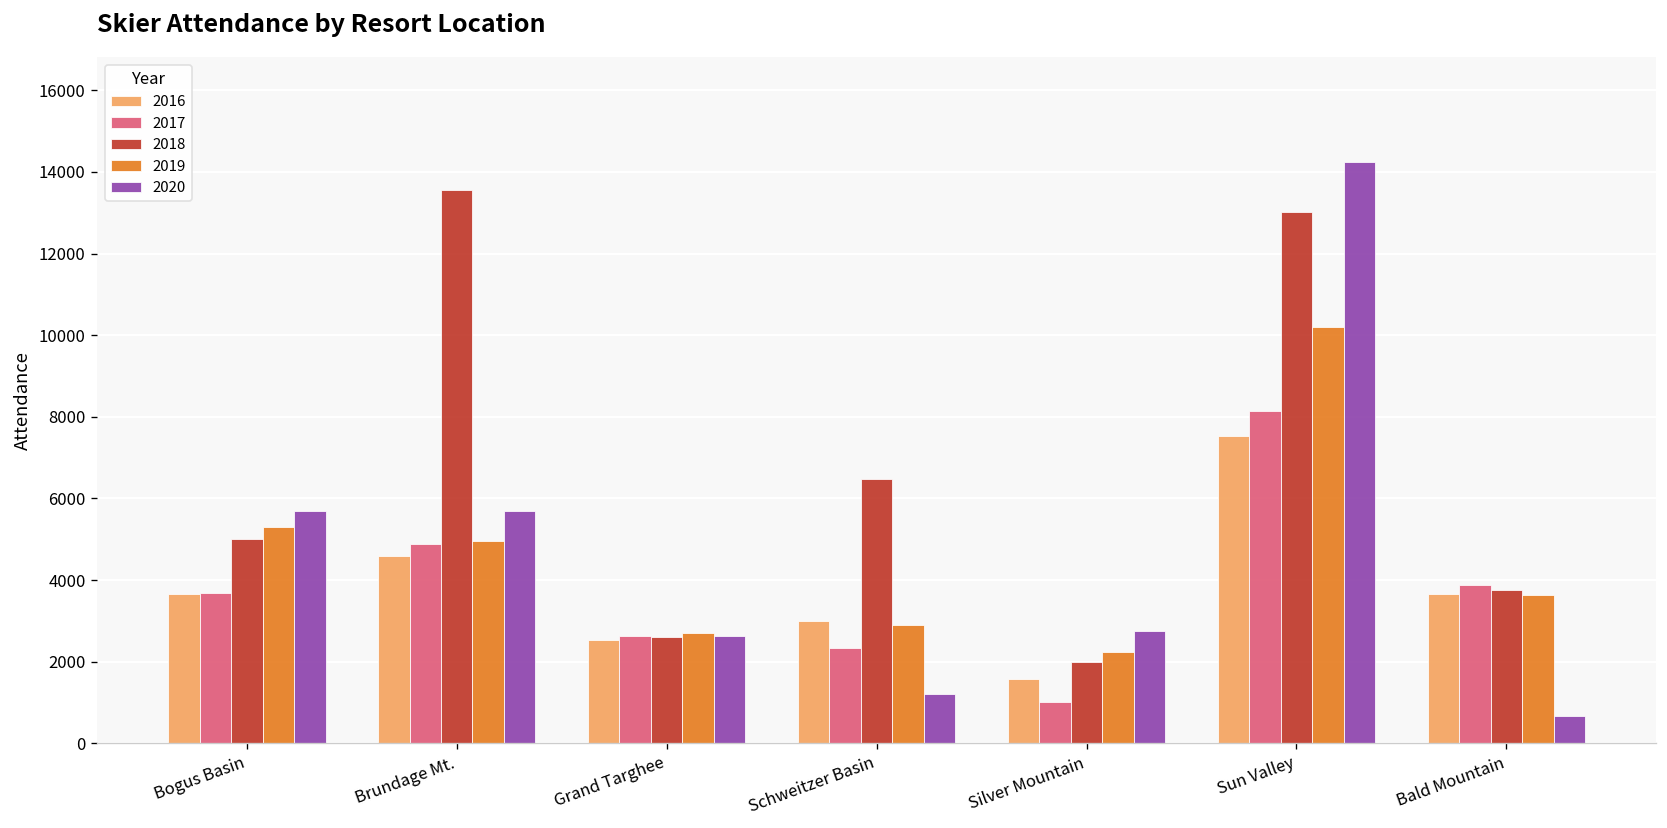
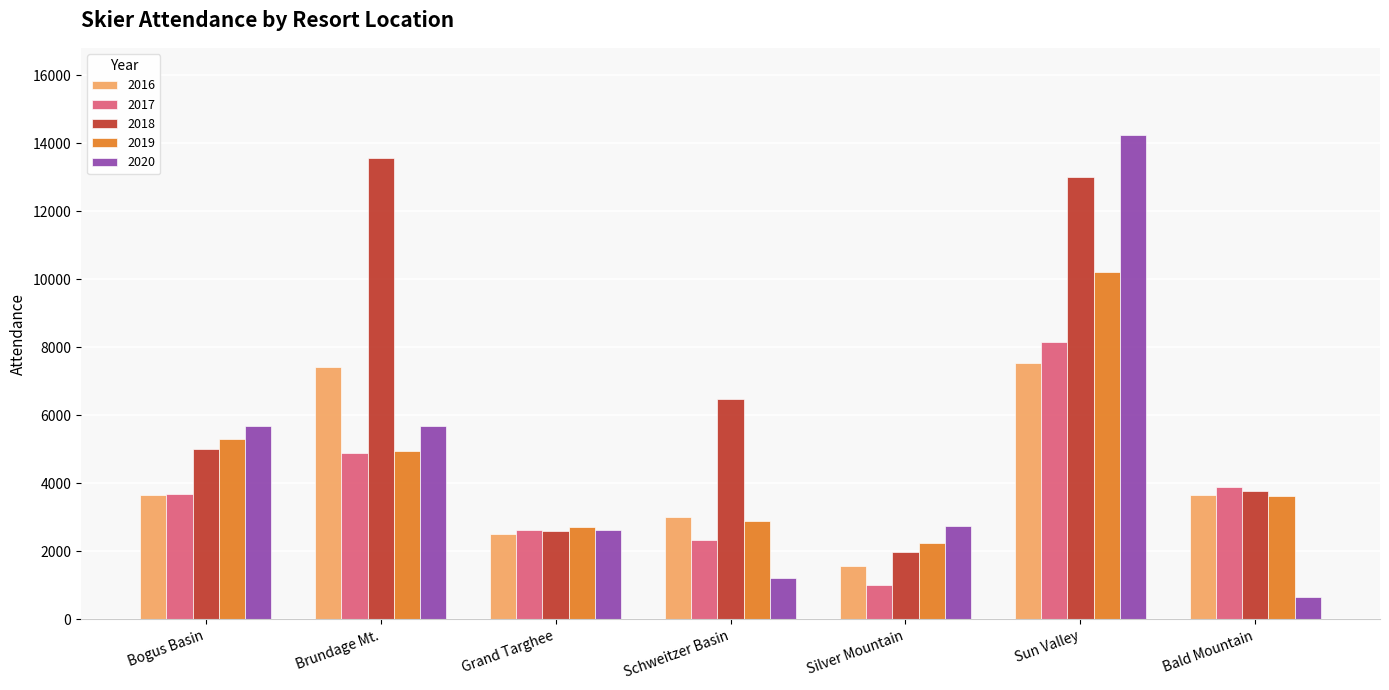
  {
    "2016": {
      "Bogus Basin": 3700,
-     "Brundage Mt.": 4600,
+     "Brundage Mt.": 7400,
      "Grand Targhee": 2500,
      "Schweitzer Basin": 3000,
      "Silver Mountain": 1600,
      "Sun Valley": 7500,
      "Bald Mountain": 3600
    },
    "2017": {
      "Bogus Basin": 3700,
      "Brundage Mt.": 4900,
      "Grand Targhee": 2600,
      "Schweitzer Basin": 2300,
      "Silver Mountain": 1000,
      "Sun Valley": 8100,
      "Bald Mountain": 3900
    },
    "2018": {
      "Bogus Basin": 5000,
      "Brundage Mt.": 13600,
      "Grand Targhee": 2600,
      "Schweitzer Basin": 6500,
      "Silver Mountain": 2000,
      "Sun Valley": 13000,
      "Bald Mountain": 3800
    },
    "2019": {
      "Bogus Basin": 5300,
      "Brundage Mt.": 5000,
      "Grand Targhee": 2700,
      "Schweitzer Basin": 2900,
      "Silver Mountain": 2200,
      "Sun Valley": 10200,
      "Bald Mountain": 3600
    },
    "2020": {
      "Bogus Basin": 5700,
      "Brundage Mt.": 5700,
      "Grand Targhee": 2600,
      "Schweitzer Basin": 1200,
      "Silver Mountain": 2800,
      "Sun Valley": 14200,
      "Bald Mountain": 700
    }
  }
